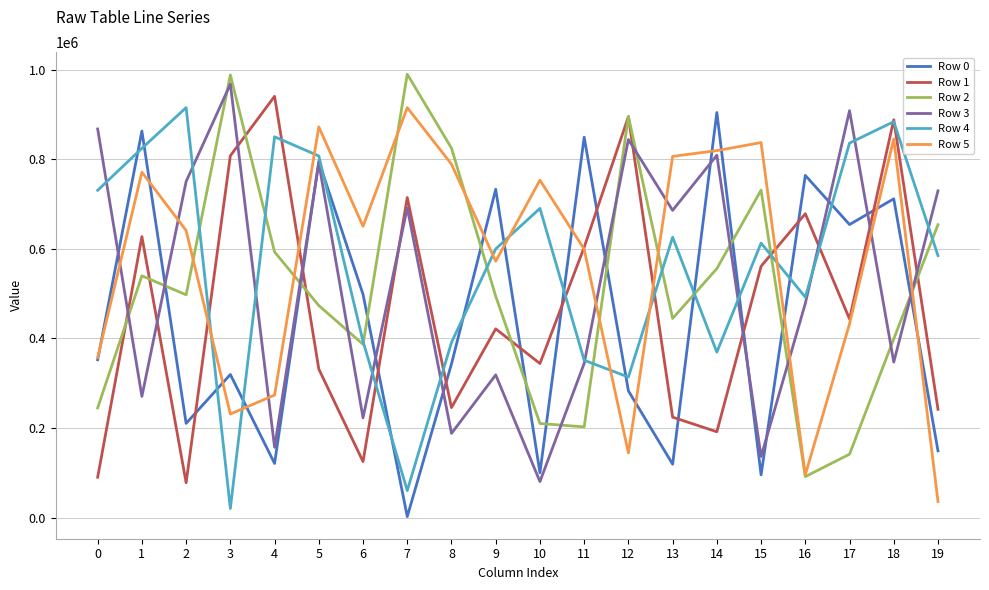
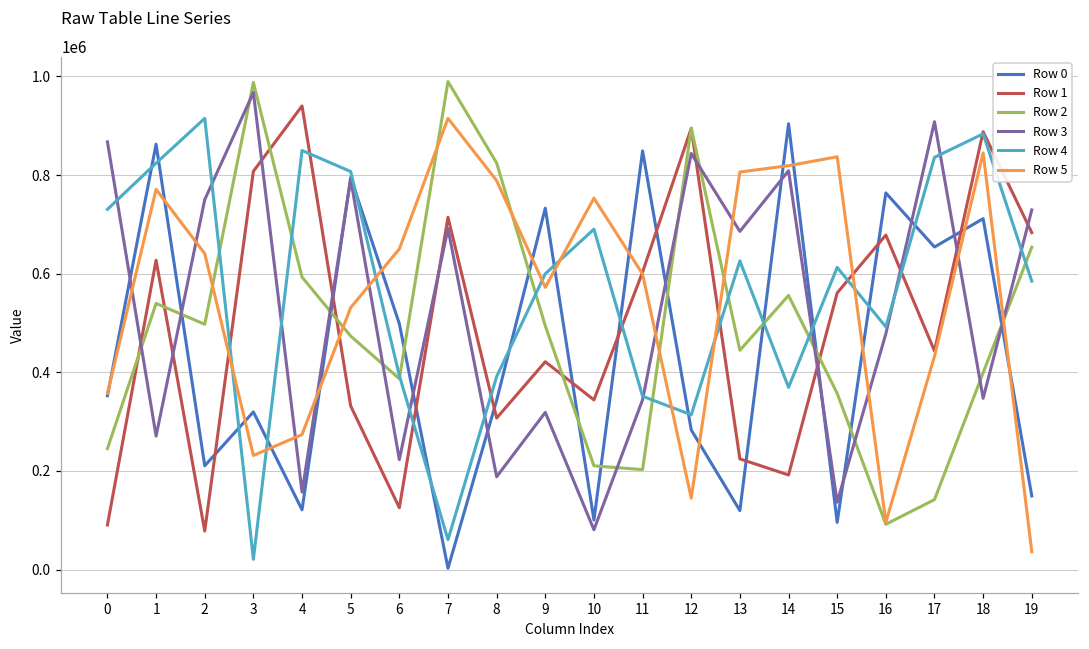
  {
    "Row 1": {
      "0": 90000,
      "1": 630000,
      "2": 80000,
      "3": 810000,
      "4": 940000,
      "5": 330000,
      "6": 130000,
      "7": 710000,
-     "8": 250000,
+     "8": 310000,
      "9": 420000,
      "10": 340000,
      "13": 220000,
      "14": 190000,
      "15": 560000,
      "16": 680000,
      "17": 440000,
-     "19": 240000
+     "19": 680000
    },
    "Row 2": {
      "0": 250000,
      "1": 540000,
      "2": 500000,
      "3": 990000,
      "4": 590000,
      "5": 470000,
      "6": 390000,
      "7": 990000,
      "8": 820000,
      "9": 490000,
      "10": 210000,
      "11": 200000,
      "13": 440000,
      "14": 560000,
-     "15": 730000,
+     "15": 360000,
      "17": 140000,
      "18": 400000,
      "19": 650000
    },
    "Row 3": {
      "0": 870000,
      "1": 270000,
      "2": 750000,
      "3": 970000,
      "4": 160000,
      "6": 220000,
      "7": 690000,
      "8": 190000,
      "9": 320000,
      "10": 80000,
      "11": 340000,
      "12": 840000,
      "13": 690000,
      "14": 810000,
      "15": 140000,
      "16": 480000,
      "17": 910000,
      "18": 350000,
      "19": 730000
    },
    "Row 5": {
      "1": 770000,
      "2": 640000,
      "3": 230000,
      "4": 270000,
-     "5": 870000,
+     "5": 530000,
      "6": 650000,
      "7": 920000,
      "8": 790000,
      "9": 570000,
      "10": 750000,
      "12": 140000,
      "13": 810000,
      "14": 820000,
      "15": 840000,
      "17": 430000,
      "18": 850000,
      "19": 40000
    }
  }
